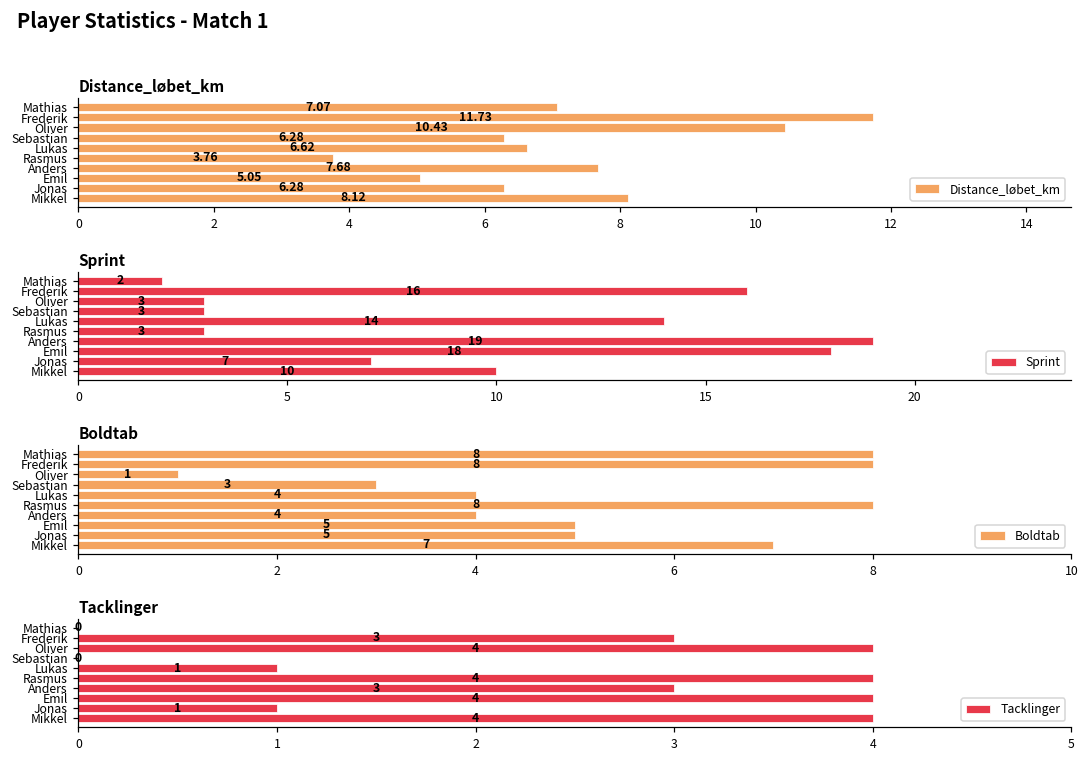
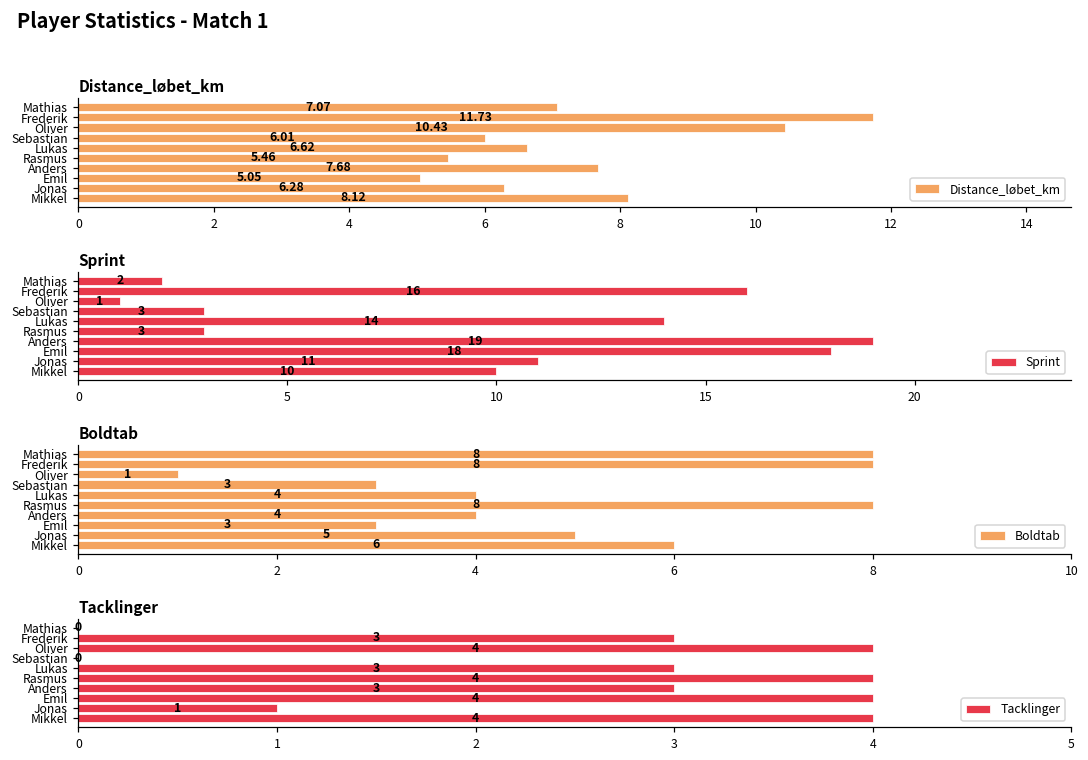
  {
    "Distance_løbet_km": {
      "Mathias": 7.07,
      "Frederik": 11.73,
      "Oliver": 10.43,
-     "Sebastian": 6.28,
-     "Rasmus": 3.76,
+     "Sebastian": 6.01,
+     "Rasmus": 5.46,
      "Anders": 7.68,
      "Emil": 5.05,
      "Jonas": 6.28,
      "Mikkel": 8.12
    },
    "Sprint": {
      "Mathias": 2,
      "Frederik": 16,
-     "Oliver": 3,
+     "Oliver": 1,
      "Lukas": 14,
      "Rasmus": 3,
      "Anders": 19,
      "Emil": 18,
-     "Jonas": 7,
+     "Jonas": 11,
      "Mikkel": 10
    },
    "Boldtab": {
      "Oliver": 1,
      "Sebastian": 3,
      "Lukas": 4,
      "Rasmus": 8,
      "Anders": 4,
-     "Emil": 5,
-     "Mikkel": 7
+     "Emil": 3,
+     "Mikkel": 6
    },
    "Tacklinger": {
      "Mathias": 0,
      "Frederik": 3,
      "Oliver": 4,
      "Sebastian": 0,
-     "Lukas": 1,
+     "Lukas": 3,
      "Rasmus": 4,
      "Anders": 3,
      "Emil": 4,
      "Jonas": 1,
      "Mikkel": 4
    }
  }
